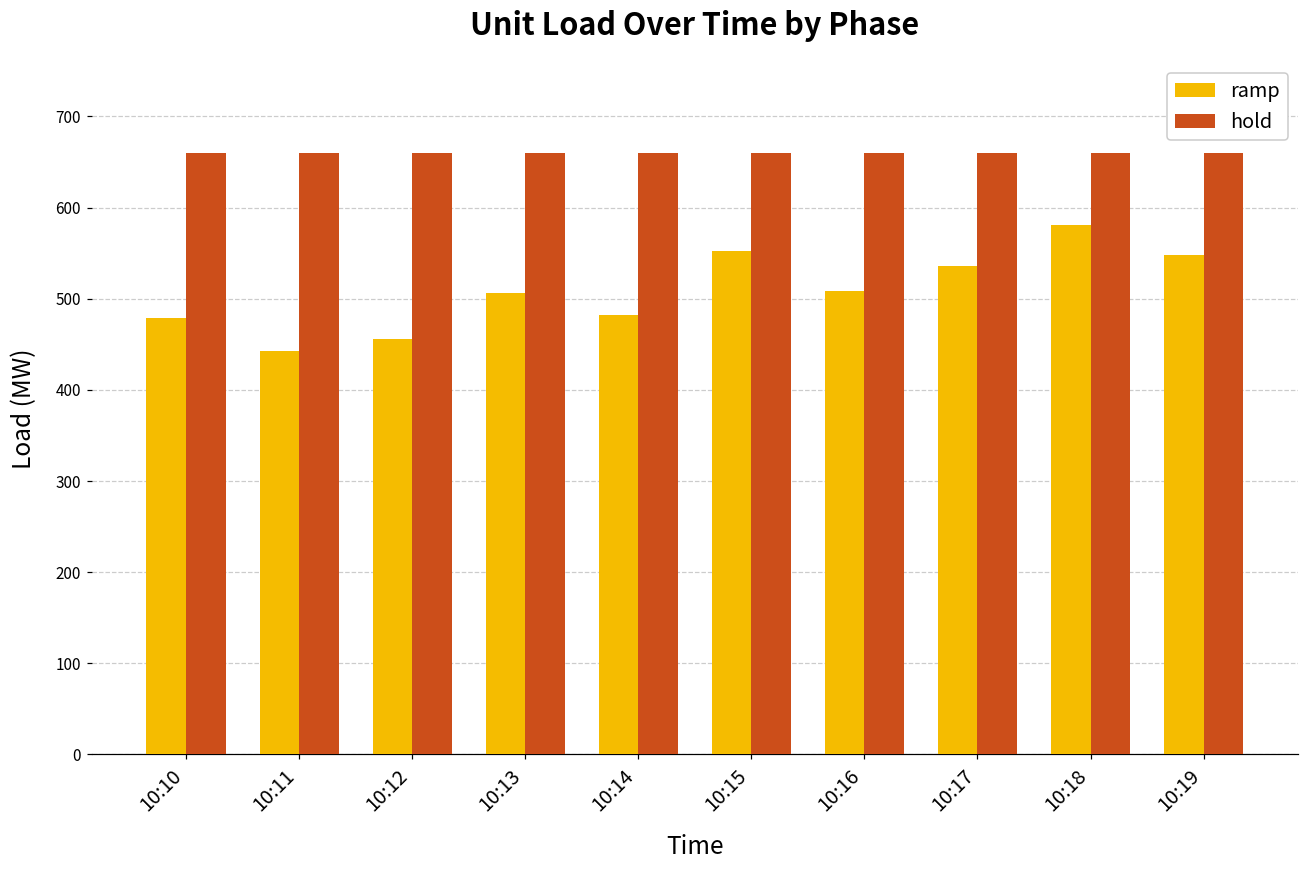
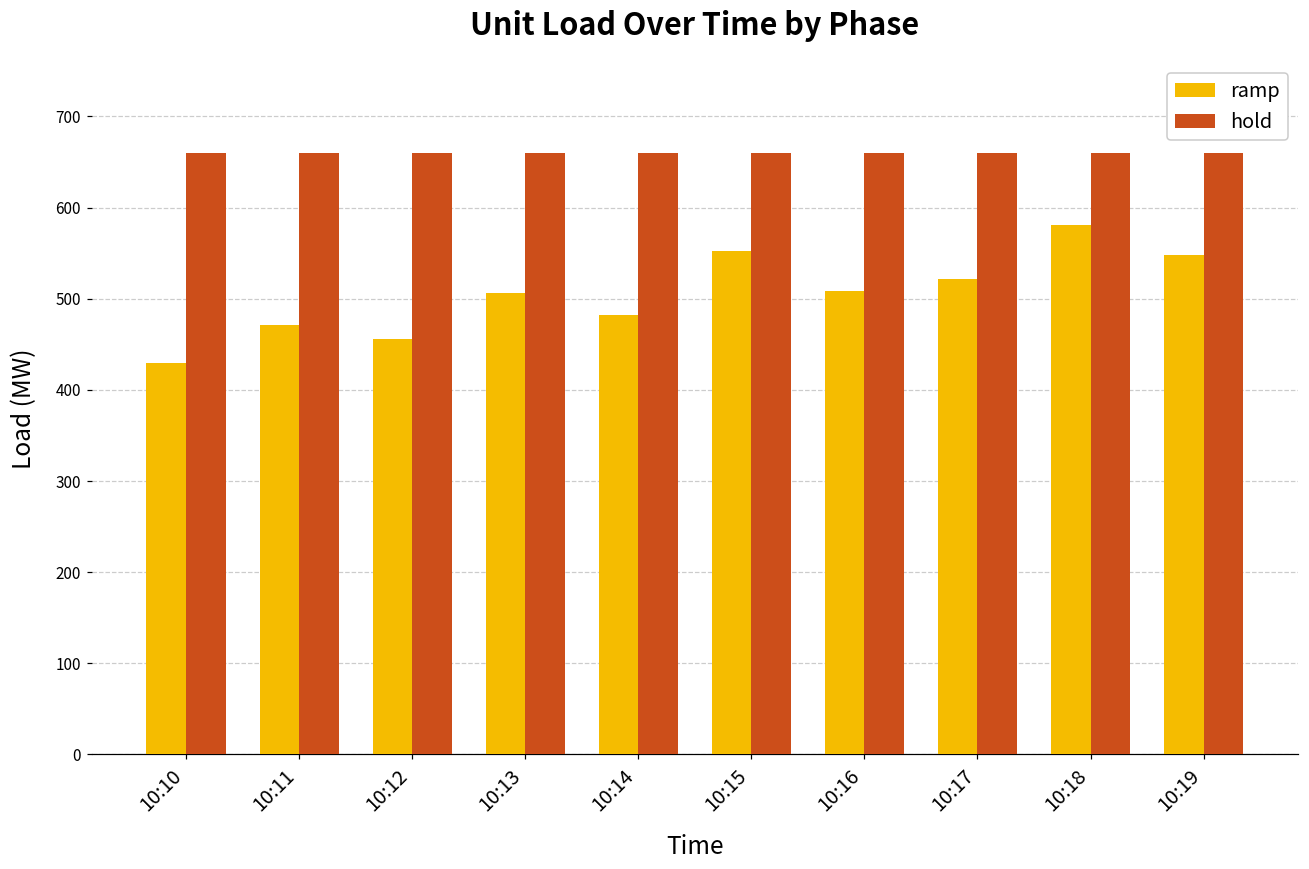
  {
    "ramp": {
-     "10:10": 480,
-     "10:11": 440,
+     "10:10": 430,
+     "10:11": 470,
      "10:12": 460,
      "10:13": 510,
      "10:14": 480,
      "10:15": 550,
      "10:16": 510,
-     "10:17": 540,
+     "10:17": 520,
      "10:18": 580,
      "10:19": 550
    },
    "hold": {
      "10:10": 660,
      "10:11": 660,
      "10:12": 660,
      "10:13": 660,
      "10:14": 660,
      "10:15": 660,
      "10:16": 660,
      "10:17": 660,
      "10:18": 660,
      "10:19": 660
    }
  }
